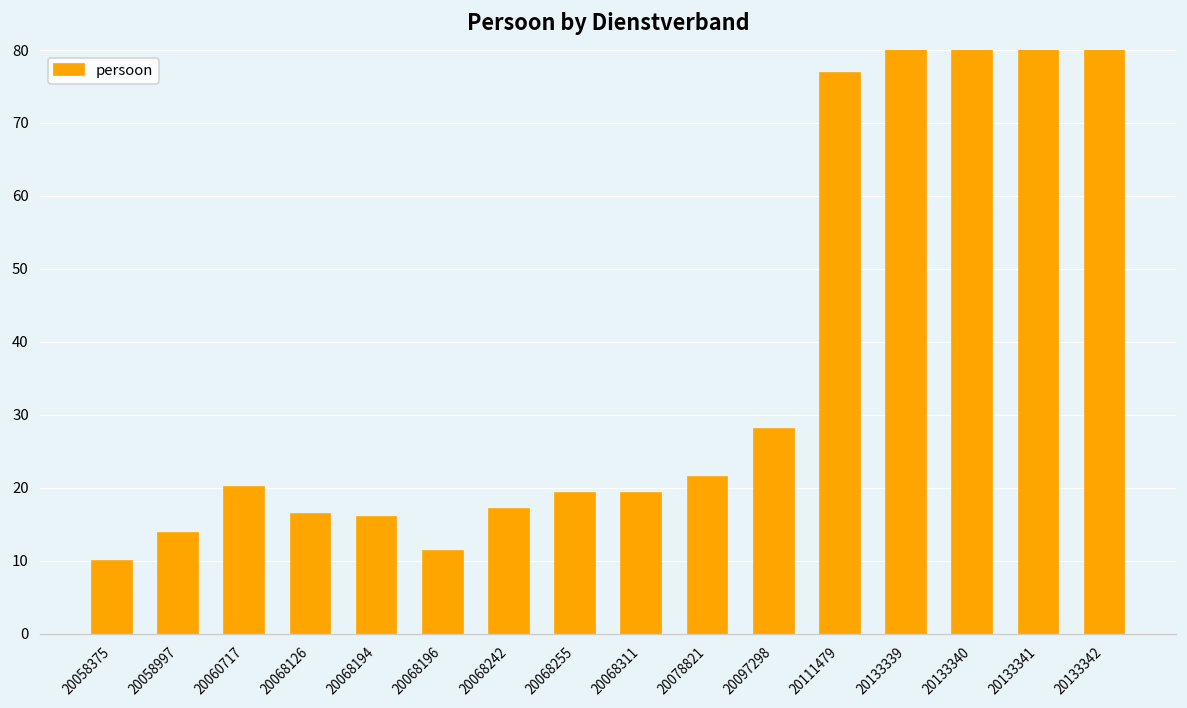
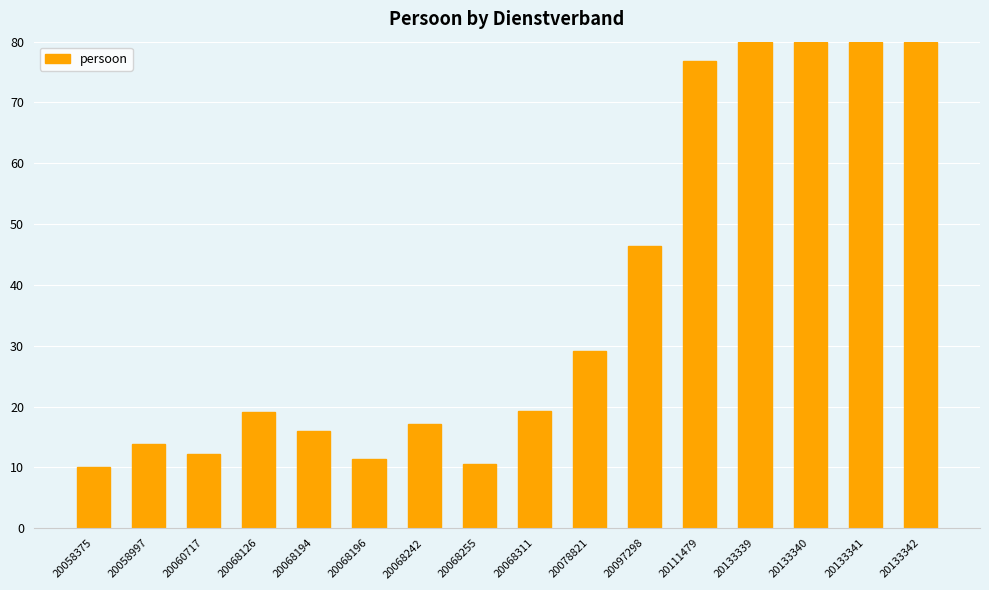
  {
    "20058375": 10,
    "20058997": 14,
-   "20060717": 20,
-   "20068126": 16,
+   "20060717": 12,
+   "20068126": 19,
    "20068194": 16,
    "20068196": 11,
    "20068242": 17,
-   "20068255": 19,
+   "20068255": 10,
    "20068311": 19,
-   "20078821": 22,
-   "20097298": 28,
+   "20078821": 29,
+   "20097298": 46,
    "20111479": 77,
    "20133339": 80,
    "20133340": 80,
    "20133341": 80,
    "20133342": 80
  }
